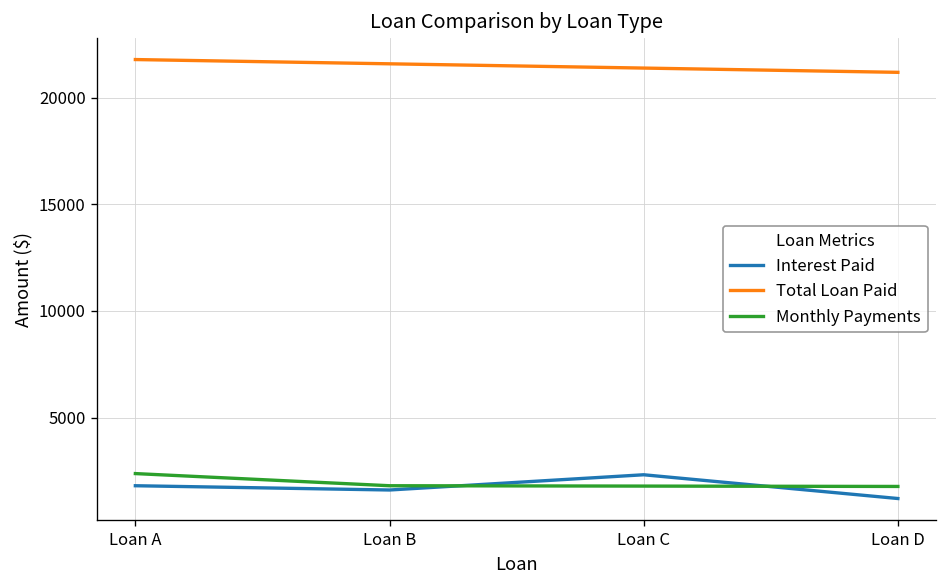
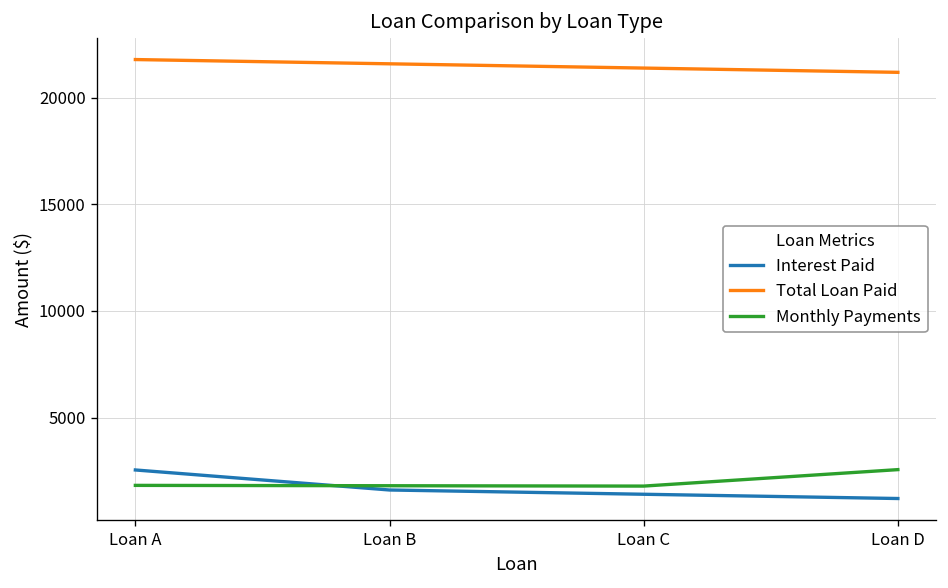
  {
    "Interest Paid": {
-     "Loan A": 1800,
+     "Loan A": 2500,
      "Loan B": 1600,
-     "Loan C": 2300,
+     "Loan C": 1400,
      "Loan D": 1200
    },
    "Total Loan Paid": {
      "Loan A": 21800,
      "Loan B": 21600,
      "Loan C": 21400,
      "Loan D": 21200
    },
    "Monthly Payments": {
-     "Loan A": 2400,
+     "Loan A": 1800,
      "Loan B": 1800,
      "Loan C": 1800,
-     "Loan D": 1800
+     "Loan D": 2600
    }
  }
